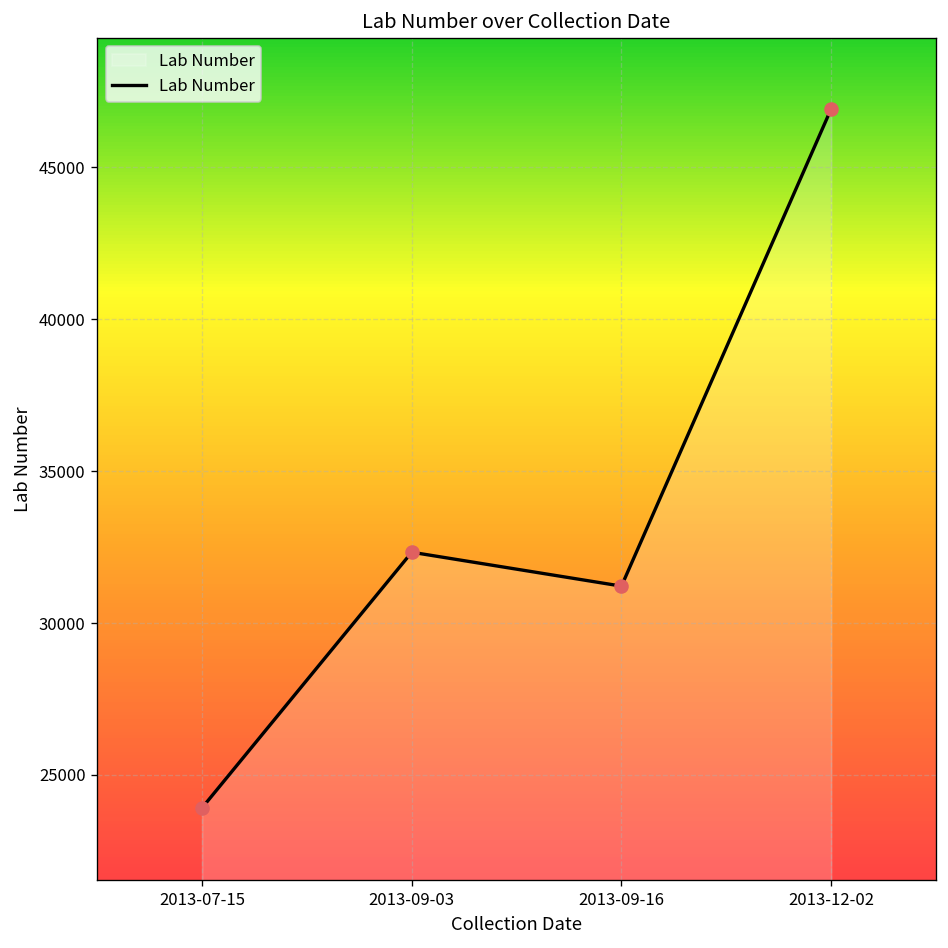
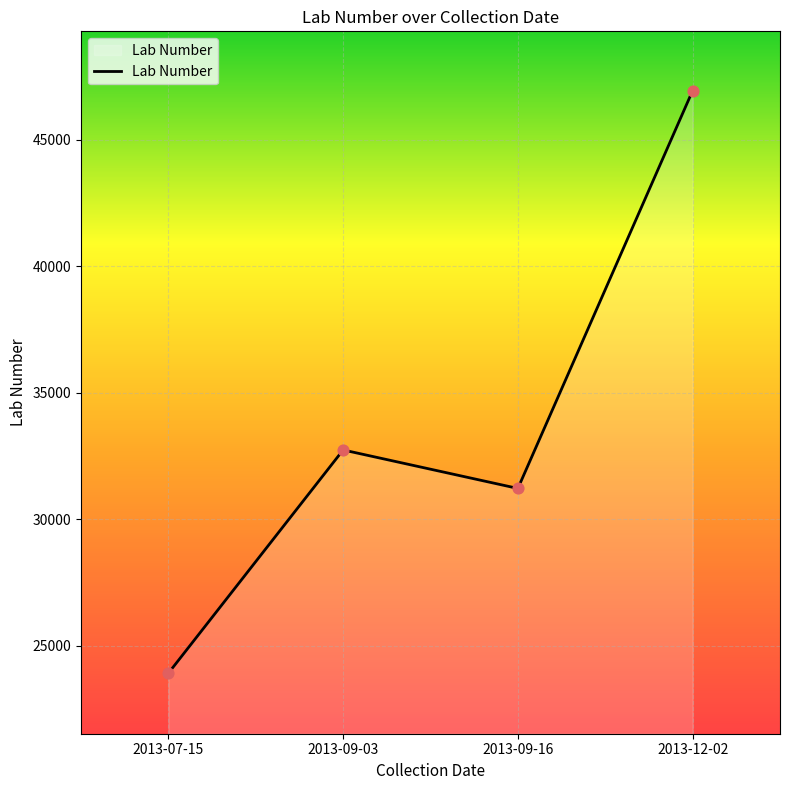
  {
    "2013-07-15": 23900,
-   "2013-09-03": 32300,
+   "2013-09-03": 32700,
    "2013-09-16": 31200,
    "2013-12-02": 46900
  }
